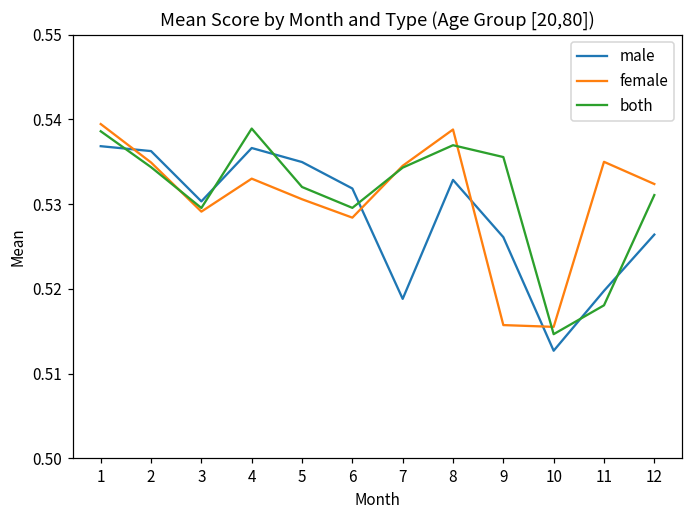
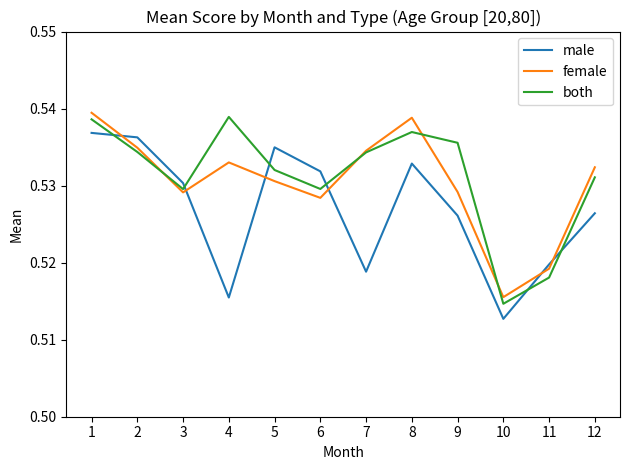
  {
    "male": {
      "1": 0.537,
      "2": 0.536,
      "3": 0.530,
-     "4": 0.537,
+     "4": 0.515,
      "5": 0.535,
      "6": 0.532,
      "7": 0.519,
      "8": 0.533,
      "9": 0.526,
      "10": 0.513,
      "11": 0.520,
      "12": 0.526
    },
    "female": {
      "1": 0.539,
      "2": 0.535,
      "3": 0.529,
      "4": 0.533,
      "5": 0.531,
      "6": 0.528,
      "8": 0.539,
-     "9": 0.516,
+     "9": 0.529,
      "10": 0.516,
-     "11": 0.535,
+     "11": 0.519,
      "12": 0.532
    },
    "both": {
      "1": 0.539,
      "2": 0.534,
      "3": 0.530,
      "4": 0.539,
      "5": 0.532,
      "6": 0.530,
      "8": 0.537,
      "9": 0.536,
      "10": 0.515,
      "11": 0.518,
      "12": 0.531
    }
  }
